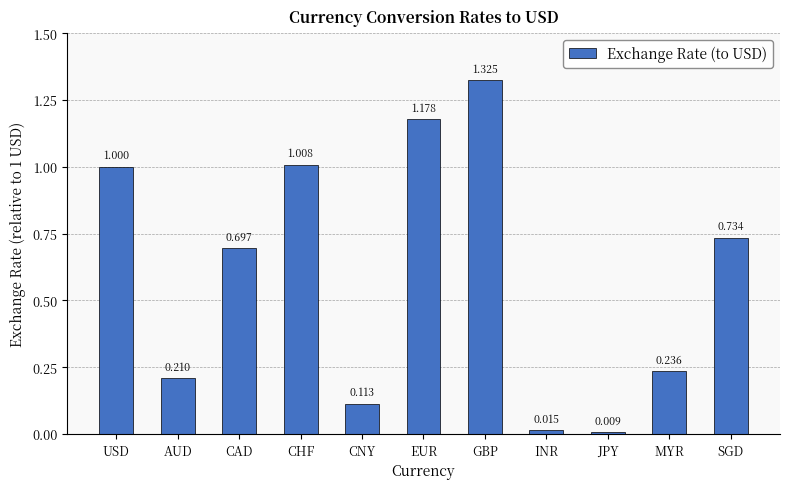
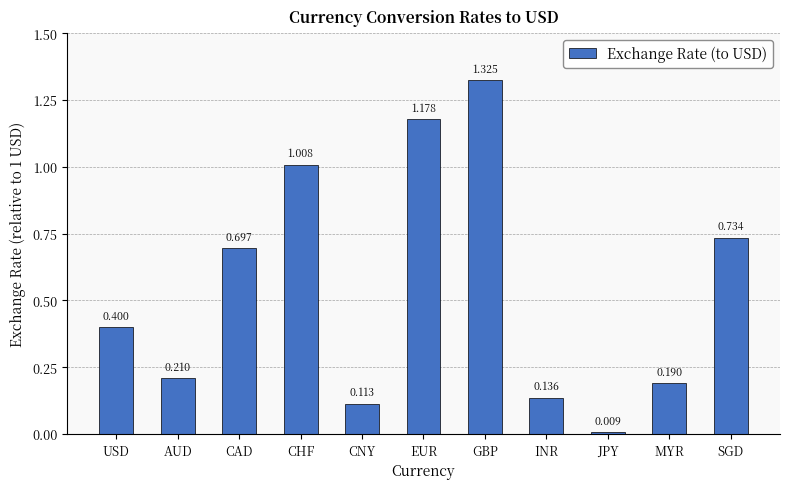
  {
-   "USD": 1.000,
+   "USD": 0.400,
    "AUD": 0.210,
    "CAD": 0.697,
    "CHF": 1.008,
    "CNY": 0.113,
    "EUR": 1.178,
    "GBP": 1.325,
-   "INR": 0.015,
+   "INR": 0.136,
    "JPY": 0.009,
-   "MYR": 0.236,
+   "MYR": 0.190,
    "SGD": 0.734
  }
